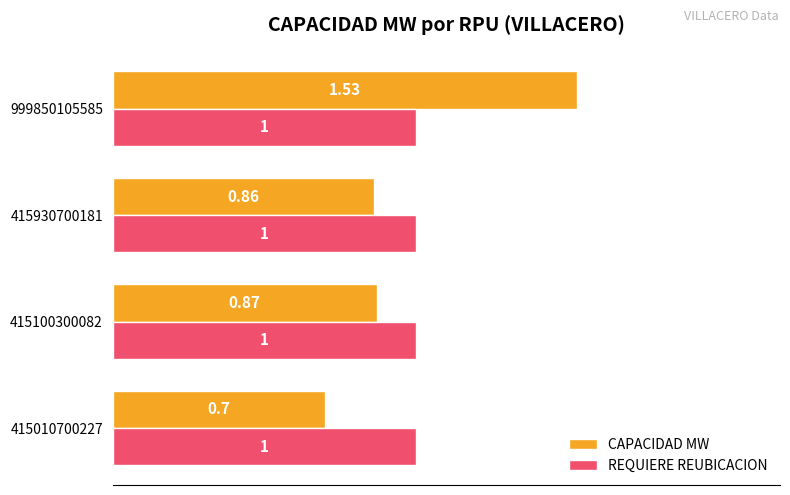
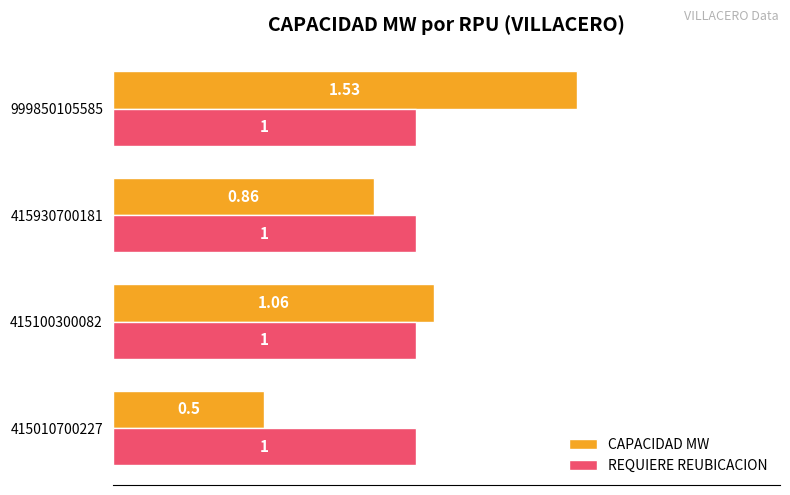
  {
    "CAPACIDAD MW": {
      "999850105585": 1.53,
      "415930700181": 0.86,
-     "415100300082": 0.87,
-     "415010700227": 0.7
+     "415100300082": 1.06,
+     "415010700227": 0.5
    },
    "REQUIERE REUBICACION": {
      "999850105585": 1,
      "415930700181": 1,
      "415100300082": 1,
      "415010700227": 1
    }
  }
